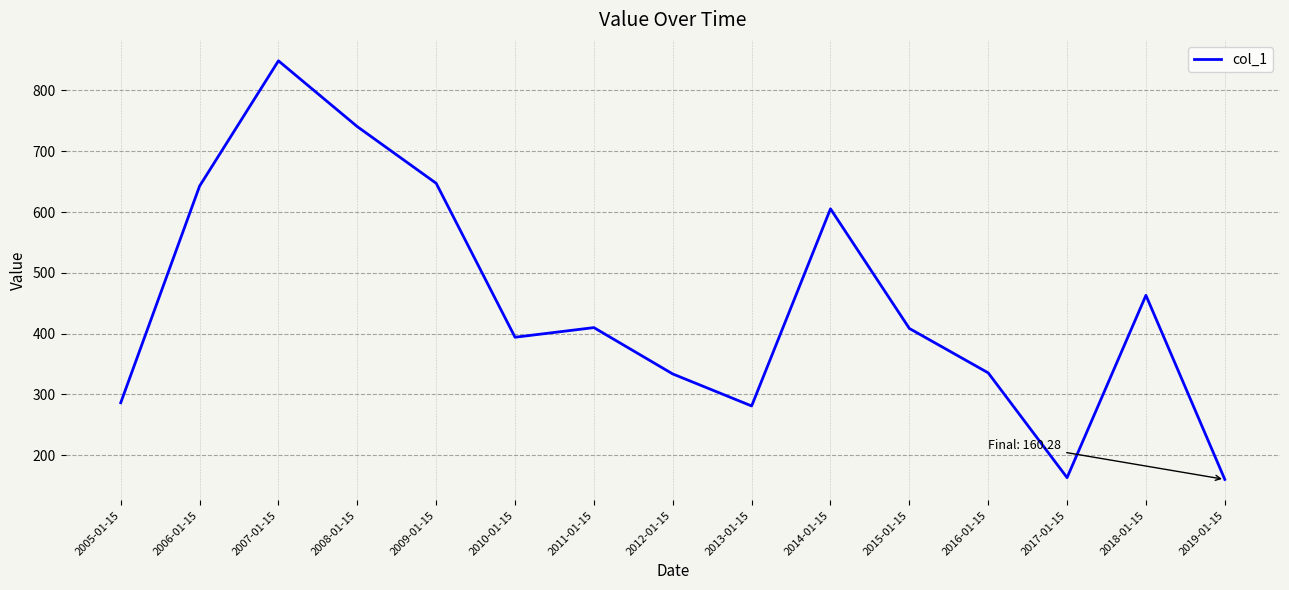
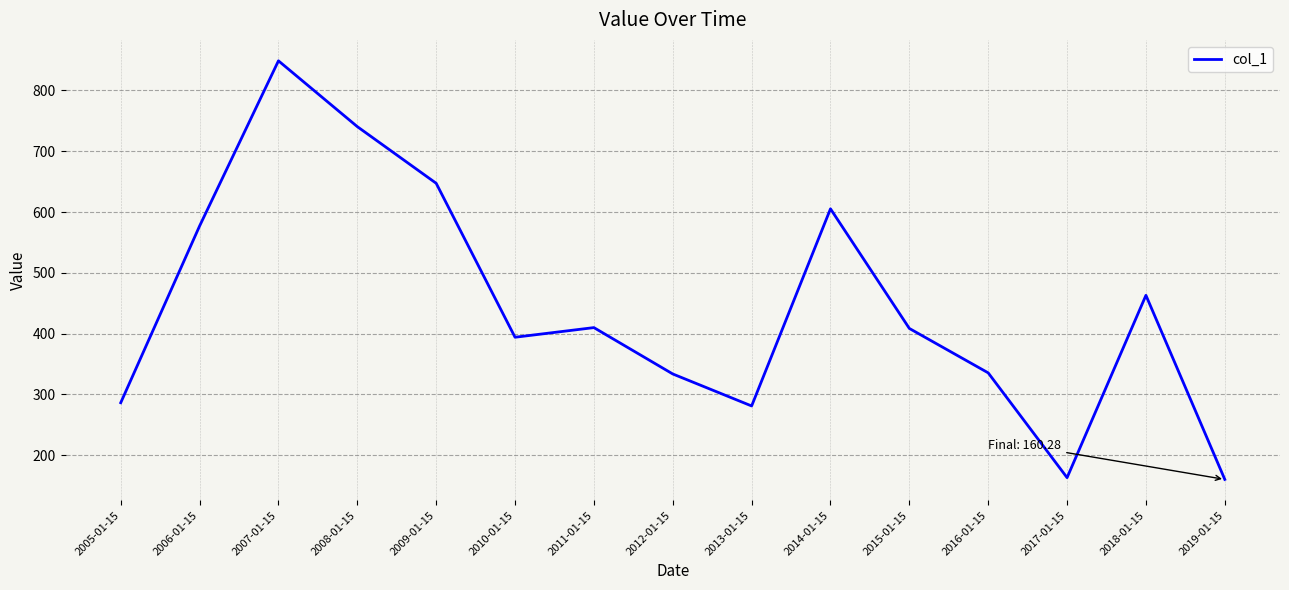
  {
    "2005-01-15": 290,
-   "2006-01-15": 640,
+   "2006-01-15": 580,
    "2007-01-15": 850,
    "2008-01-15": 740,
    "2009-01-15": 650,
    "2010-01-15": 390,
    "2011-01-15": 410,
    "2012-01-15": 330,
    "2013-01-15": 280,
    "2014-01-15": 610,
    "2015-01-15": 410,
    "2016-01-15": 340,
    "2018-01-15": 460,
    "2019-01-15": 160
  }
